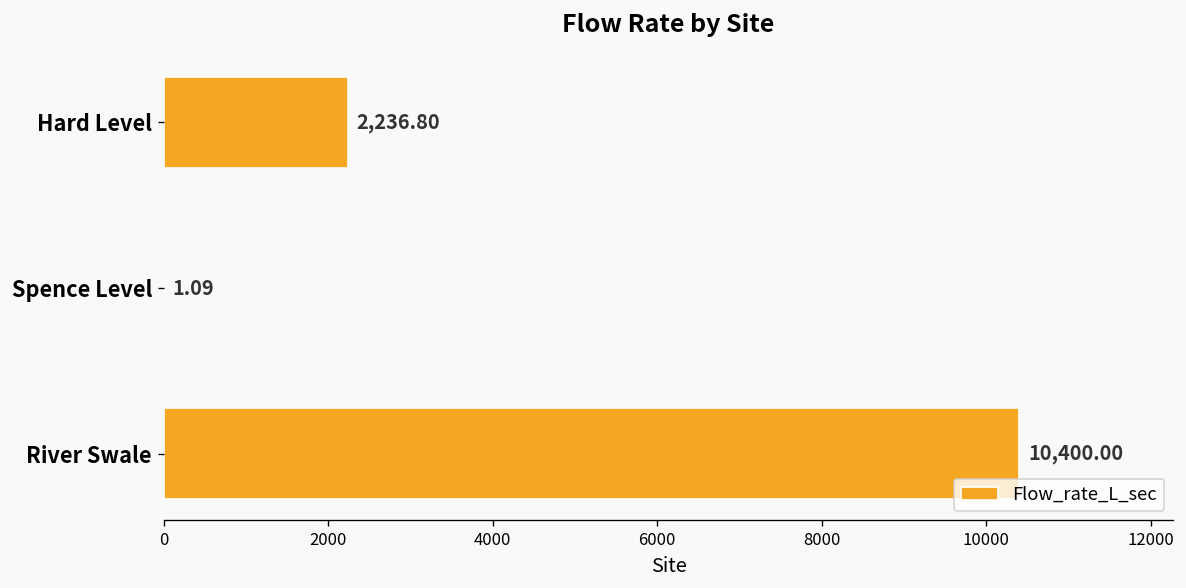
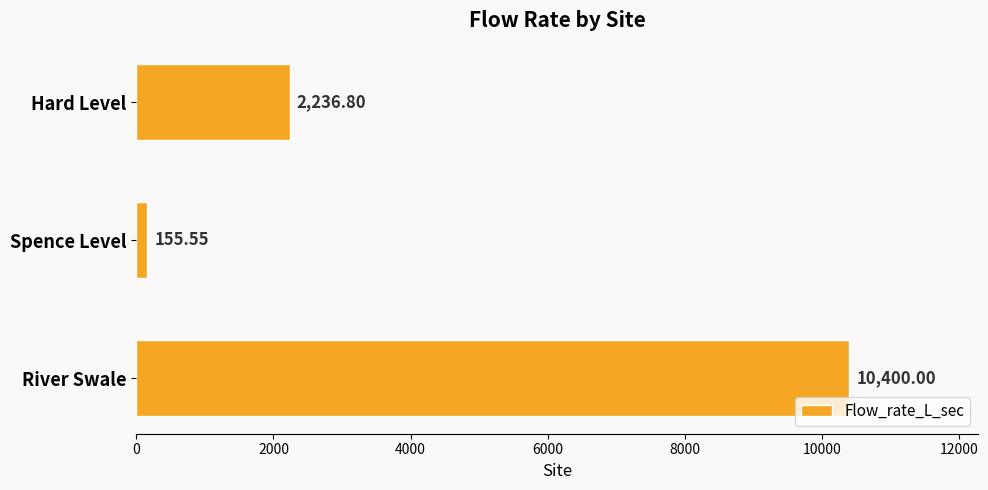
  {
    "Hard Level": "2,236.80",
-   "Spence Level": "1.09",
+   "Spence Level": "155.55",
    "River Swale": "10,400.00"
  }
